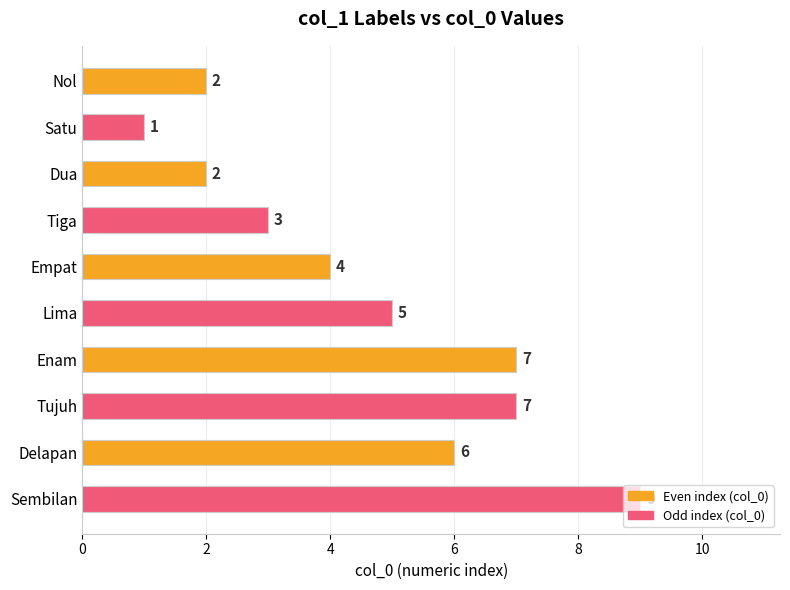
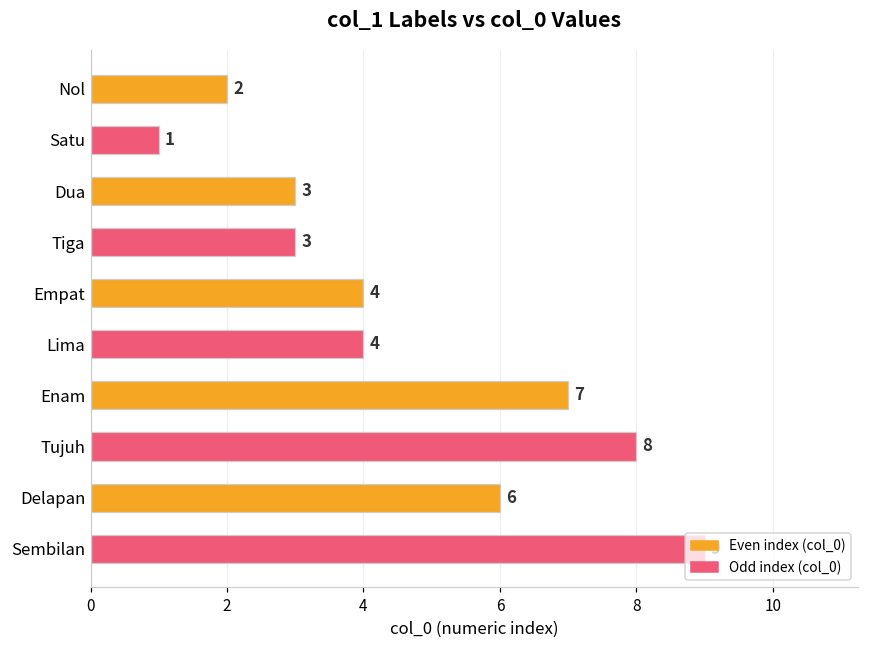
  {
    "Nol": 2,
    "Satu": 1,
-   "Dua": 2,
+   "Dua": 3,
    "Tiga": 3,
    "Empat": 4,
-   "Lima": 5,
+   "Lima": 4,
    "Enam": 7,
-   "Tujuh": 7,
+   "Tujuh": 8,
    "Delapan": 6
  }
